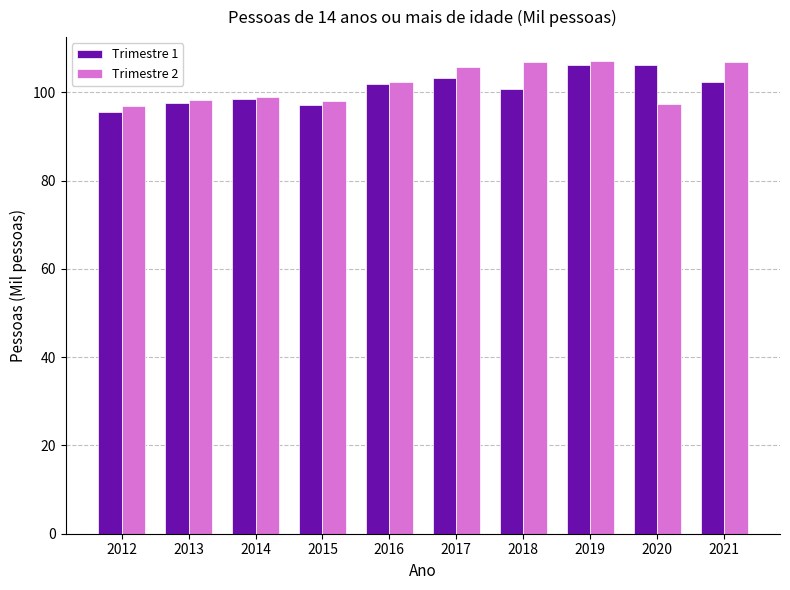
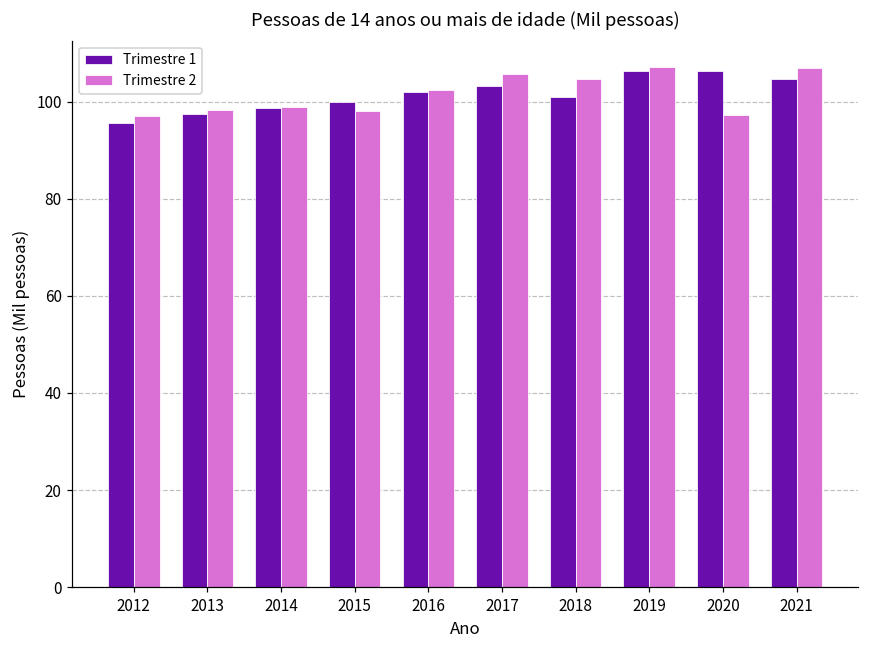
  {
    "Trimestre 1": {
      "2012": 96,
      "2013": 98,
      "2014": 99,
-     "2015": 97,
+     "2015": 100,
      "2016": 102,
      "2017": 103,
      "2018": 101,
      "2019": 106,
      "2020": 106,
-     "2021": 102
+     "2021": 105
    },
    "Trimestre 2": {
      "2012": 97,
      "2013": 98,
      "2014": 99,
      "2015": 98,
      "2016": 102,
      "2017": 106,
-     "2018": 107,
+     "2018": 105,
      "2019": 107,
      "2020": 97,
      "2021": 107
    }
  }
